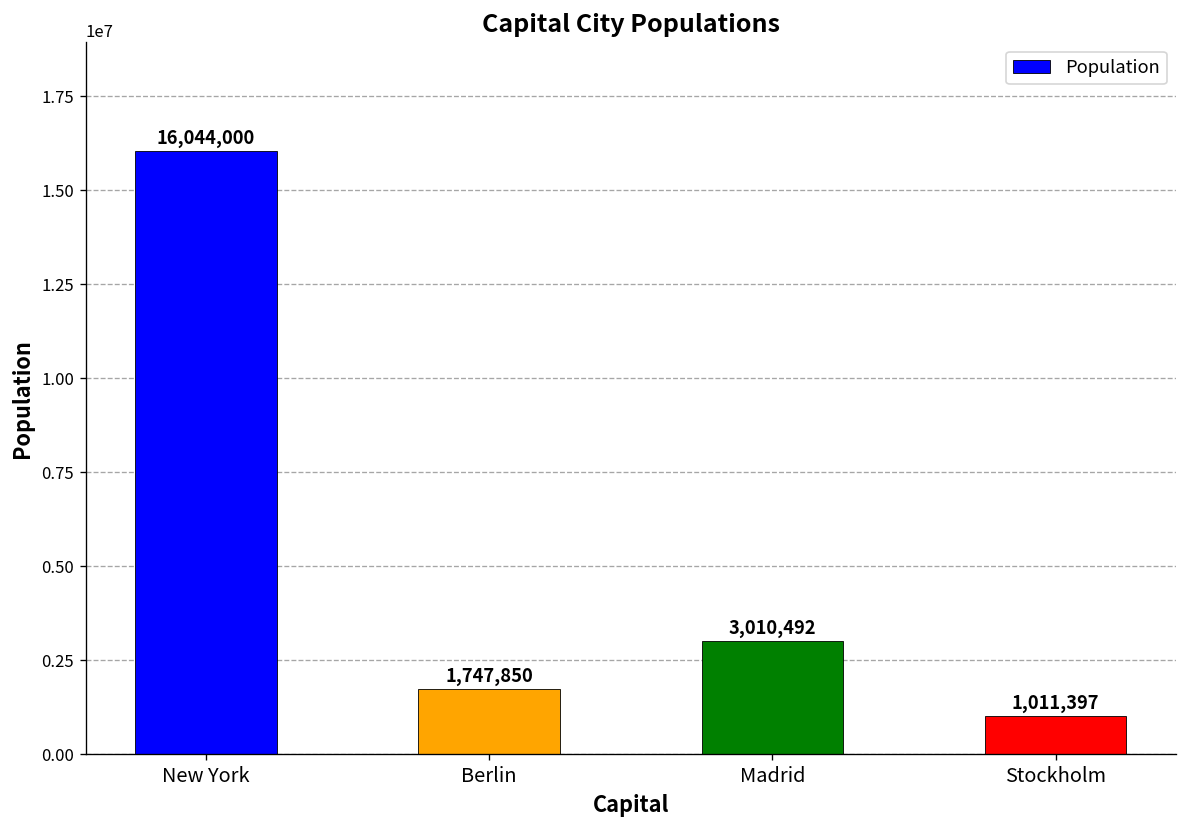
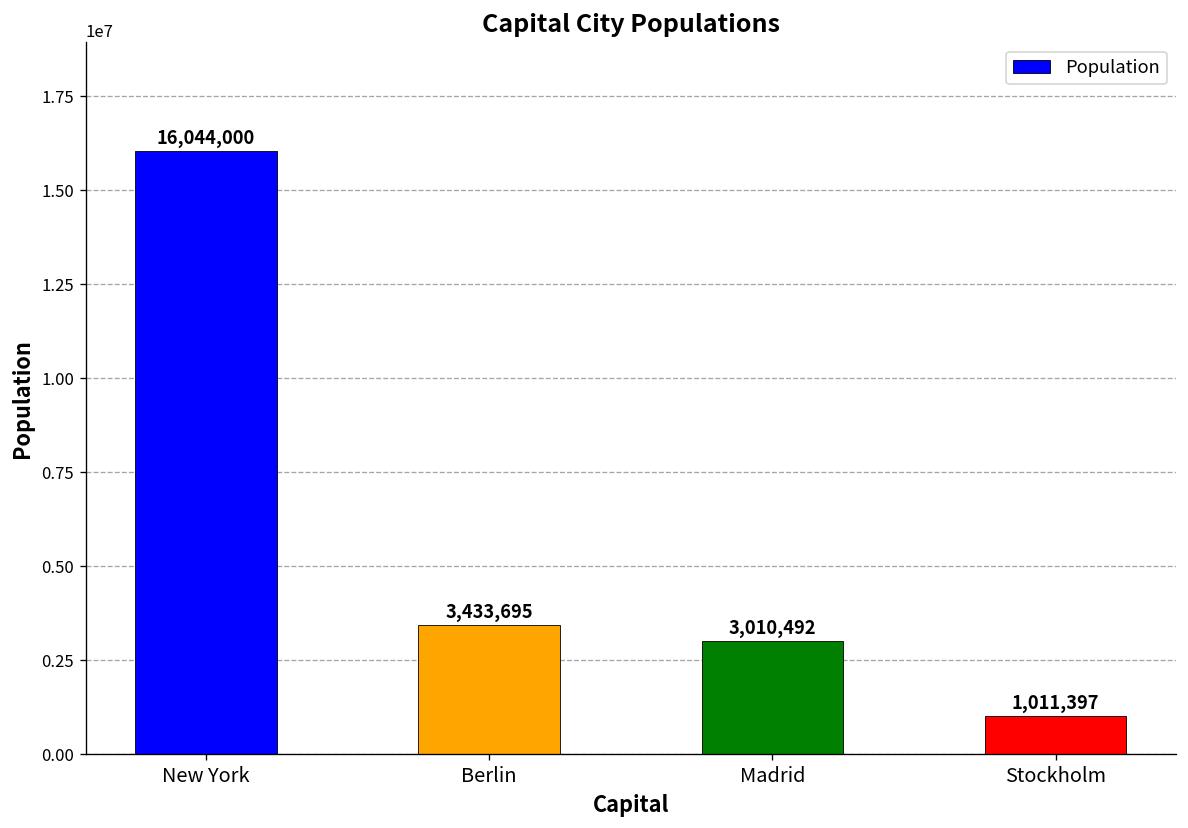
  {
    "New York": "16,044,000",
-   "Berlin": "1,747,850",
+   "Berlin": "3,433,695",
    "Madrid": "3,010,492",
    "Stockholm": "1,011,397"
  }
